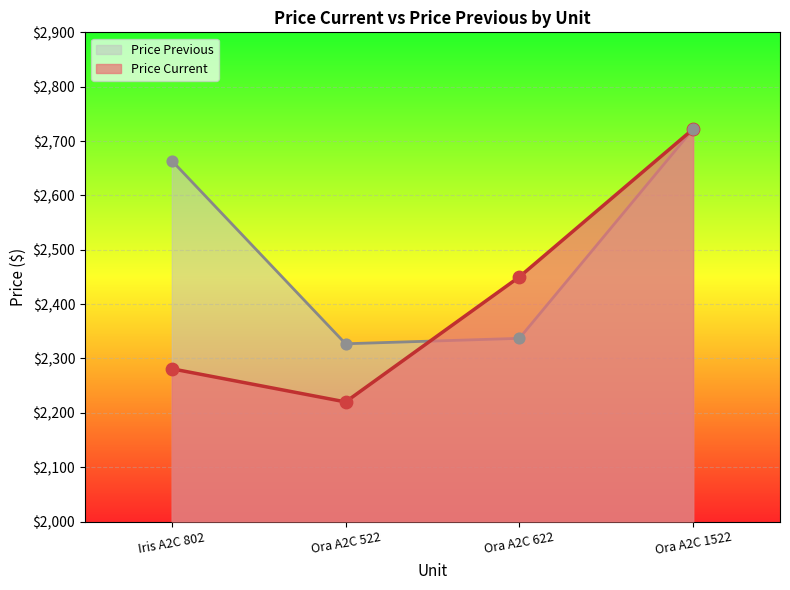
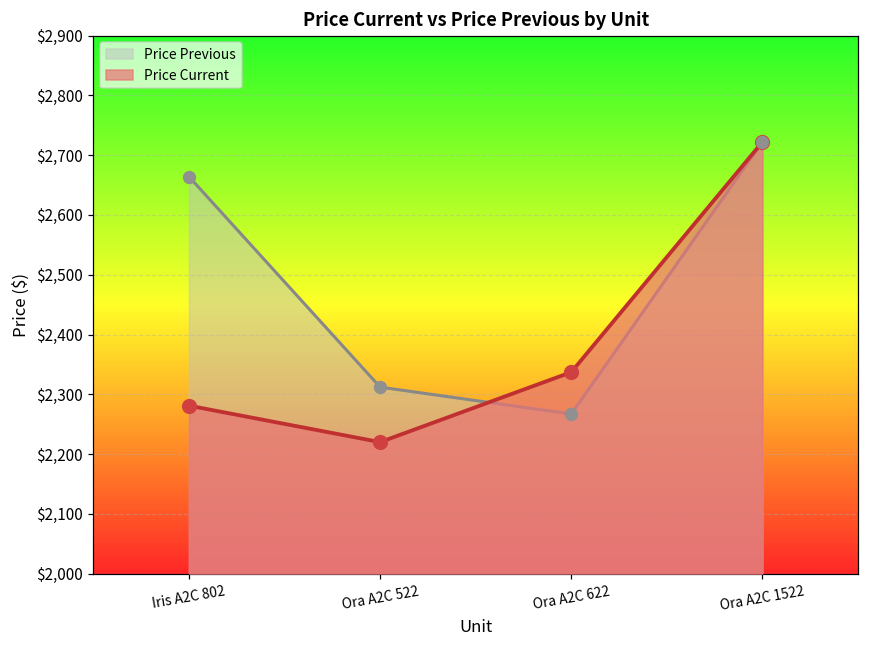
  {
    "Price Previous": {
      "Iris A2C 802": "$2,660",
-     "Ora A2C 522": "$2,330",
-     "Ora A2C 622": "$2,340"
+     "Ora A2C 522": "$2,310",
+     "Ora A2C 622": "$2,270"
    },
    "Price Current": {
      "Iris A2C 802": "$2,280",
      "Ora A2C 522": "$2,220",
-     "Ora A2C 622": "$2,450"
+     "Ora A2C 622": "$2,340"
    }
  }
